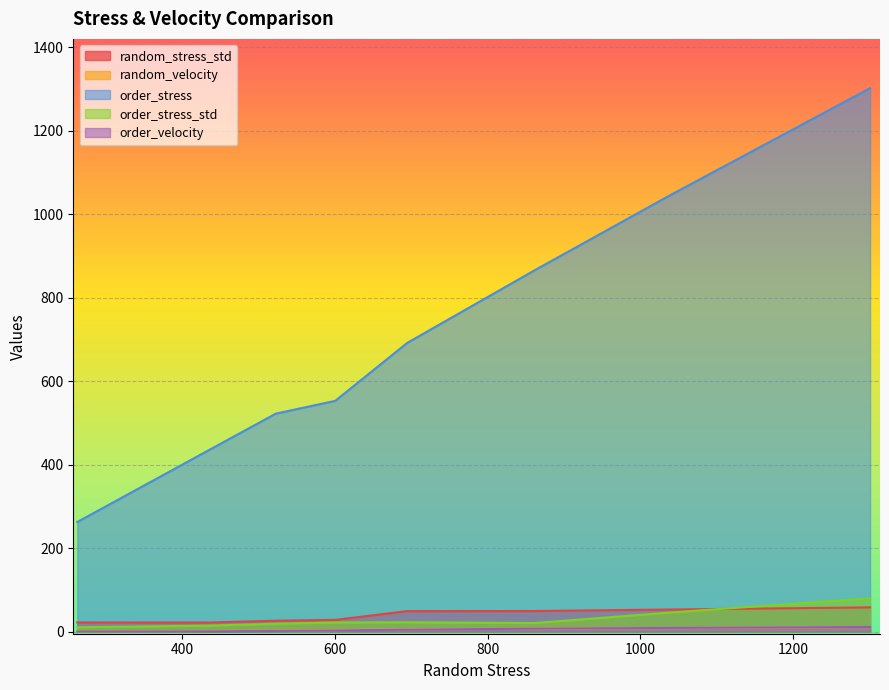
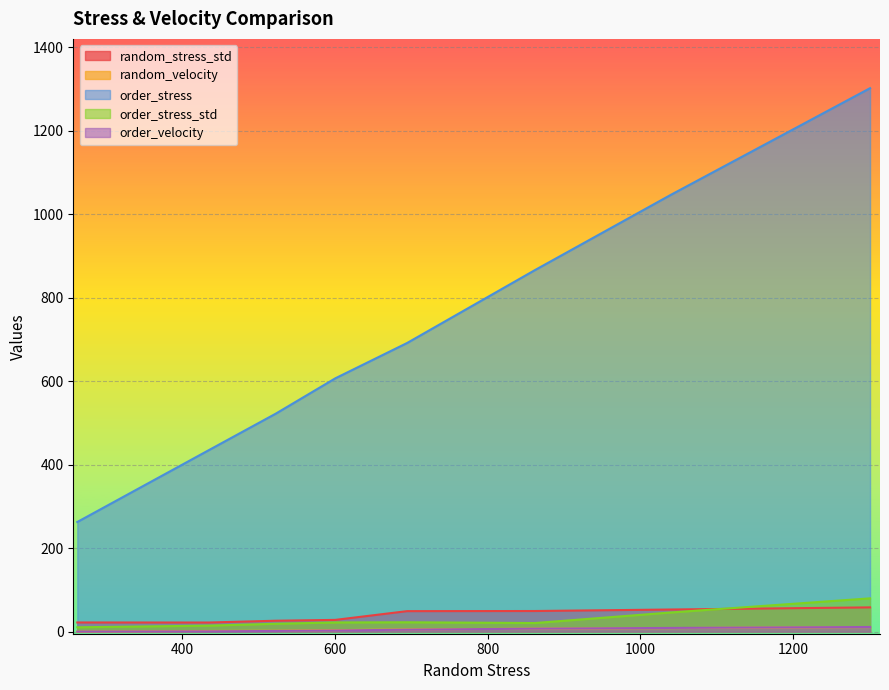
  {
    "order_velocity": {
      "600": 0
    },
    "order_stress": {
-     "600": 550
+     "600": 610
    }
  }
